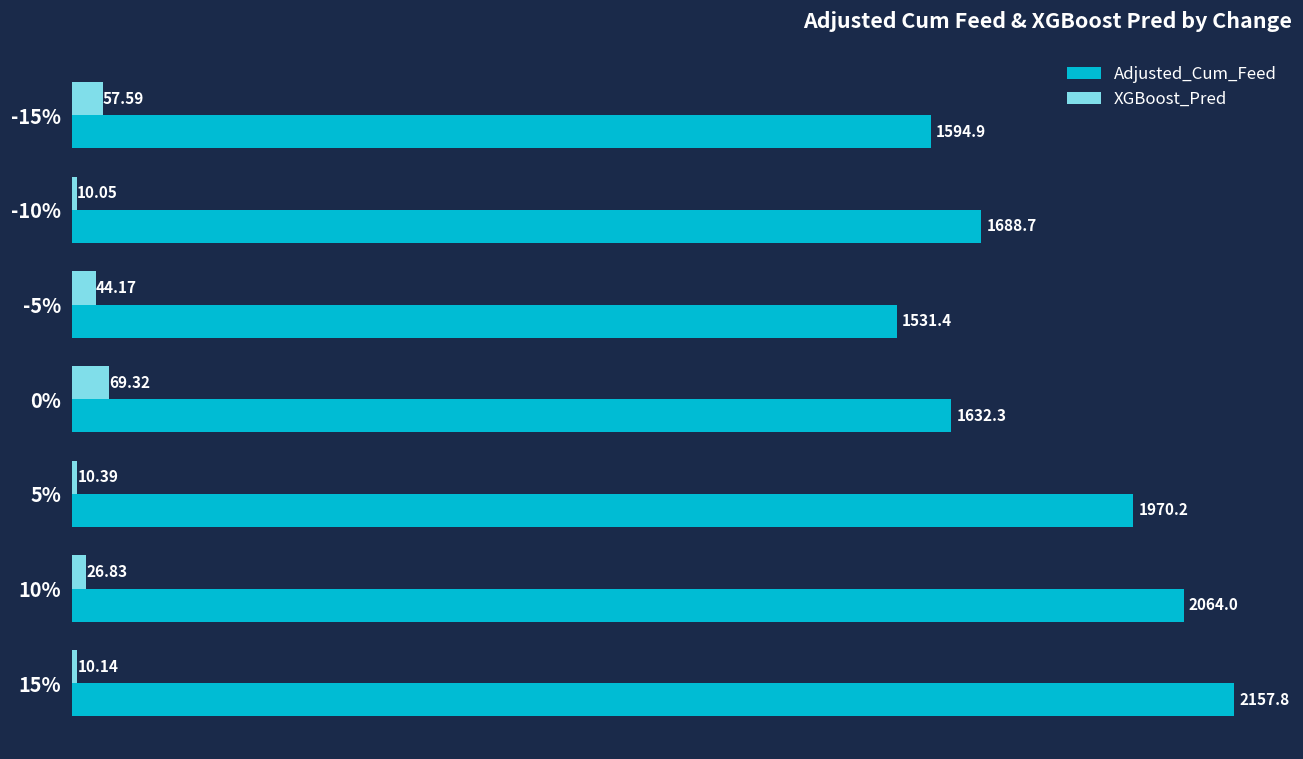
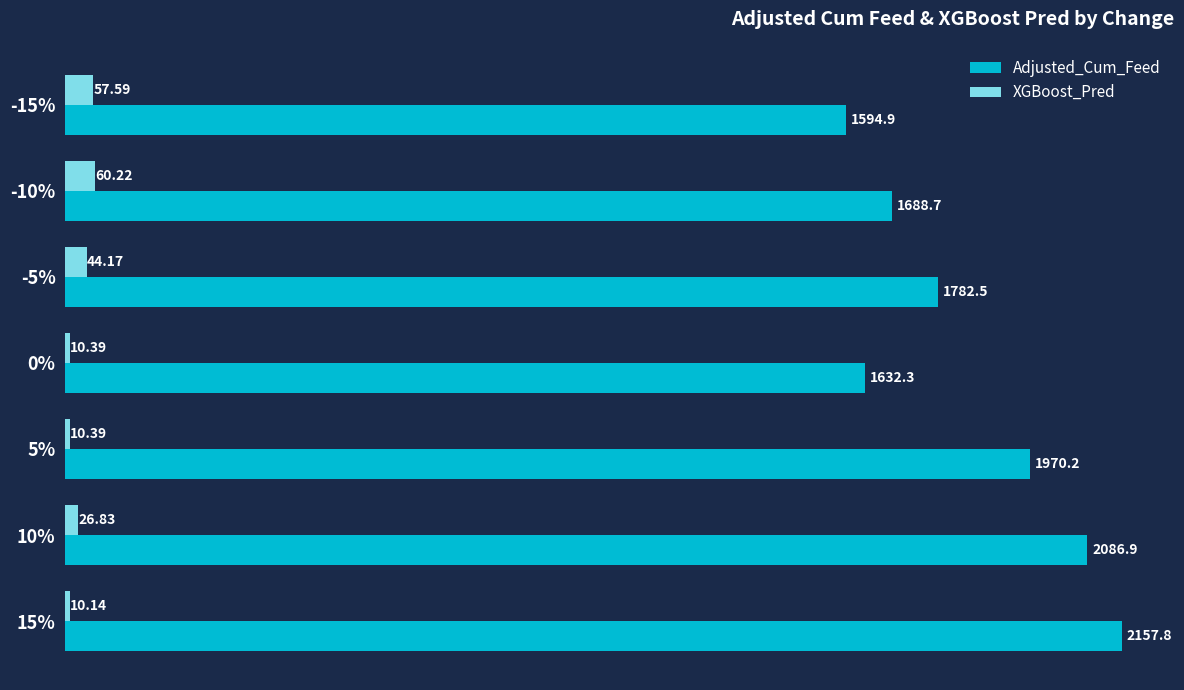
  {
    "Adjusted_Cum_Feed": {
      "-15%": 1594.9,
      "-10%": 1688.7,
-     "-5%": 1531.4,
+     "-5%": 1782.5,
      "0%": 1632.3,
      "5%": 1970.2,
-     "10%": 2064.0,
+     "10%": 2086.9,
      "15%": 2157.8
    },
    "XGBoost_Pred": {
      "-15%": 57.59,
-     "-10%": 10.05,
+     "-10%": 60.22,
      "-5%": 44.17,
-     "0%": 69.32,
+     "0%": 10.39,
      "5%": 10.39,
      "10%": 26.83,
      "15%": 10.14
    }
  }
